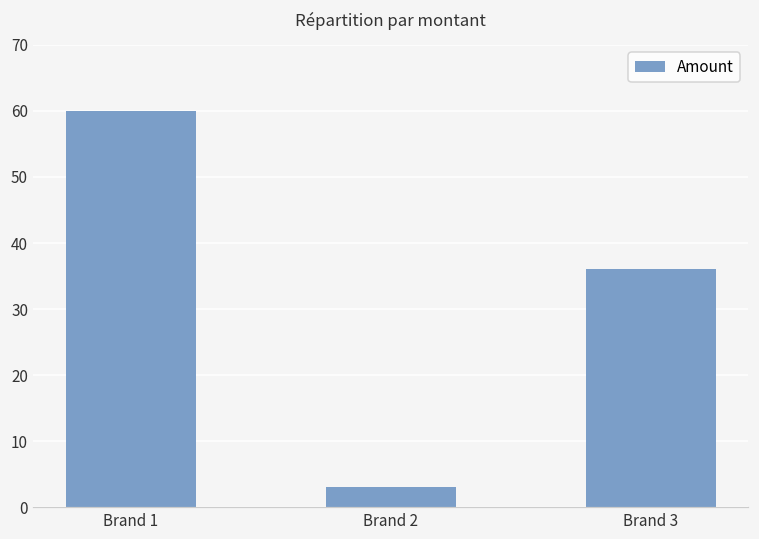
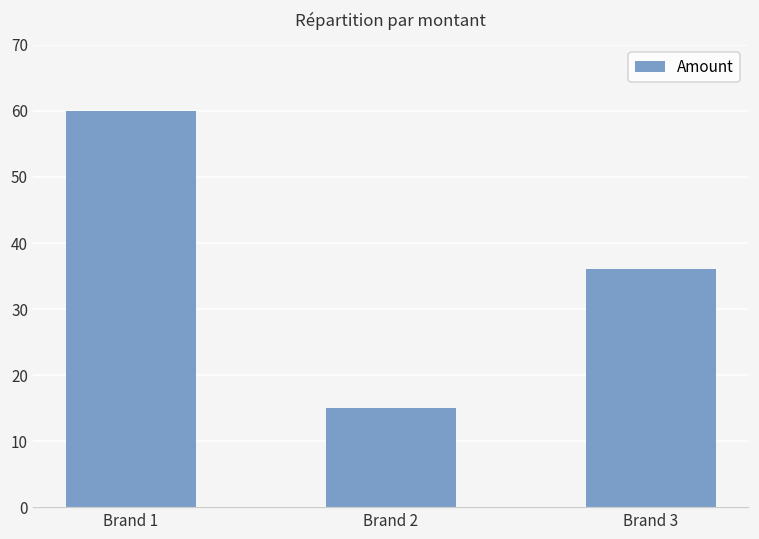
  {
    "Brand 1": 60,
-   "Brand 2": 3,
+   "Brand 2": 15,
    "Brand 3": 36
  }
